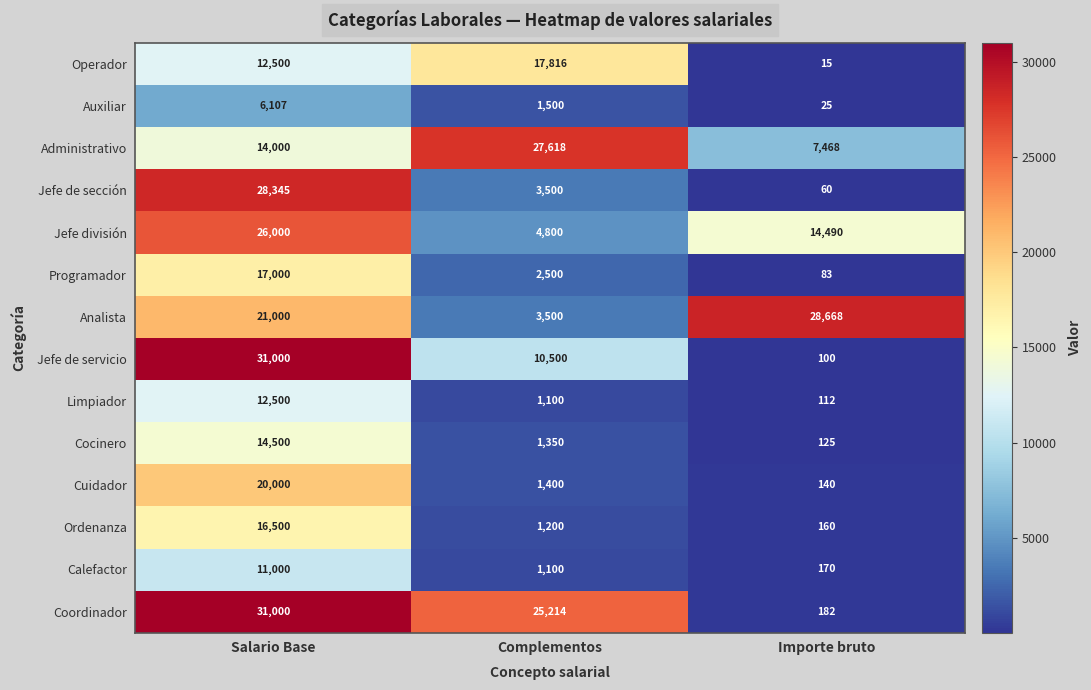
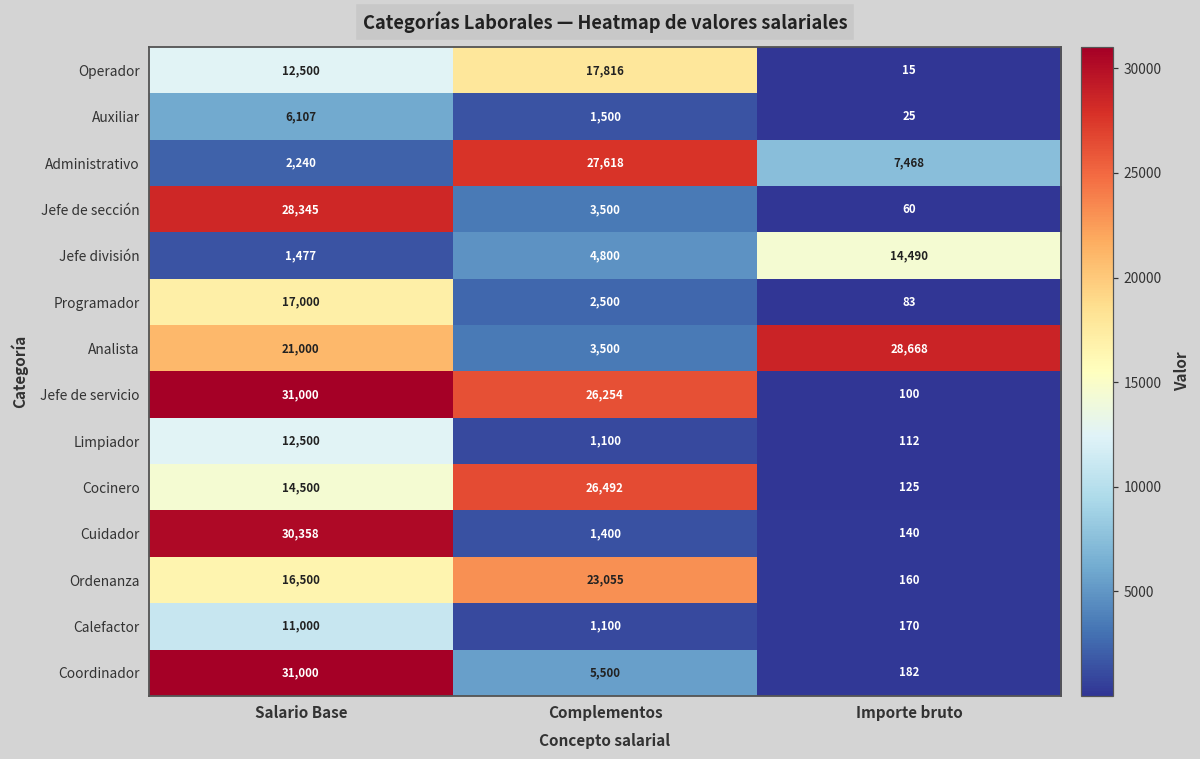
  {
    "Operador": {
      "Salario Base": "12,500",
      "Complementos": "17,816",
      "Importe bruto": "15"
    },
    "Auxiliar": {
      "Salario Base": "6,107",
      "Complementos": "1,500",
      "Importe bruto": "25"
    },
    "Administrativo": {
-     "Salario Base": "14,000",
+     "Salario Base": "2,240",
      "Complementos": "27,618",
      "Importe bruto": "7,468"
    },
    "Jefe de sección": {
      "Salario Base": "28,345",
      "Complementos": "3,500",
      "Importe bruto": "60"
    },
    "Jefe división": {
-     "Salario Base": "26,000",
+     "Salario Base": "1,477",
      "Complementos": "4,800",
      "Importe bruto": "14,490"
    },
    "Programador": {
      "Salario Base": "17,000",
      "Complementos": "2,500",
      "Importe bruto": "83"
    },
    "Analista": {
      "Salario Base": "21,000",
      "Complementos": "3,500",
      "Importe bruto": "28,668"
    },
    "Jefe de servicio": {
      "Salario Base": "31,000",
-     "Complementos": "10,500",
+     "Complementos": "26,254",
      "Importe bruto": "100"
    },
    "Limpiador": {
      "Salario Base": "12,500",
      "Complementos": "1,100",
      "Importe bruto": "112"
    },
    "Cocinero": {
      "Salario Base": "14,500",
-     "Complementos": "1,350",
+     "Complementos": "26,492",
      "Importe bruto": "125"
    },
    "Cuidador": {
-     "Salario Base": "20,000",
+     "Salario Base": "30,358",
      "Complementos": "1,400",
      "Importe bruto": "140"
    },
    "Ordenanza": {
      "Salario Base": "16,500",
-     "Complementos": "1,200",
+     "Complementos": "23,055",
      "Importe bruto": "160"
    },
    "Calefactor": {
      "Salario Base": "11,000",
      "Complementos": "1,100",
      "Importe bruto": "170"
    },
    "Coordinador": {
      "Salario Base": "31,000",
-     "Complementos": "25,214",
+     "Complementos": "5,500",
      "Importe bruto": "182"
    }
  }
